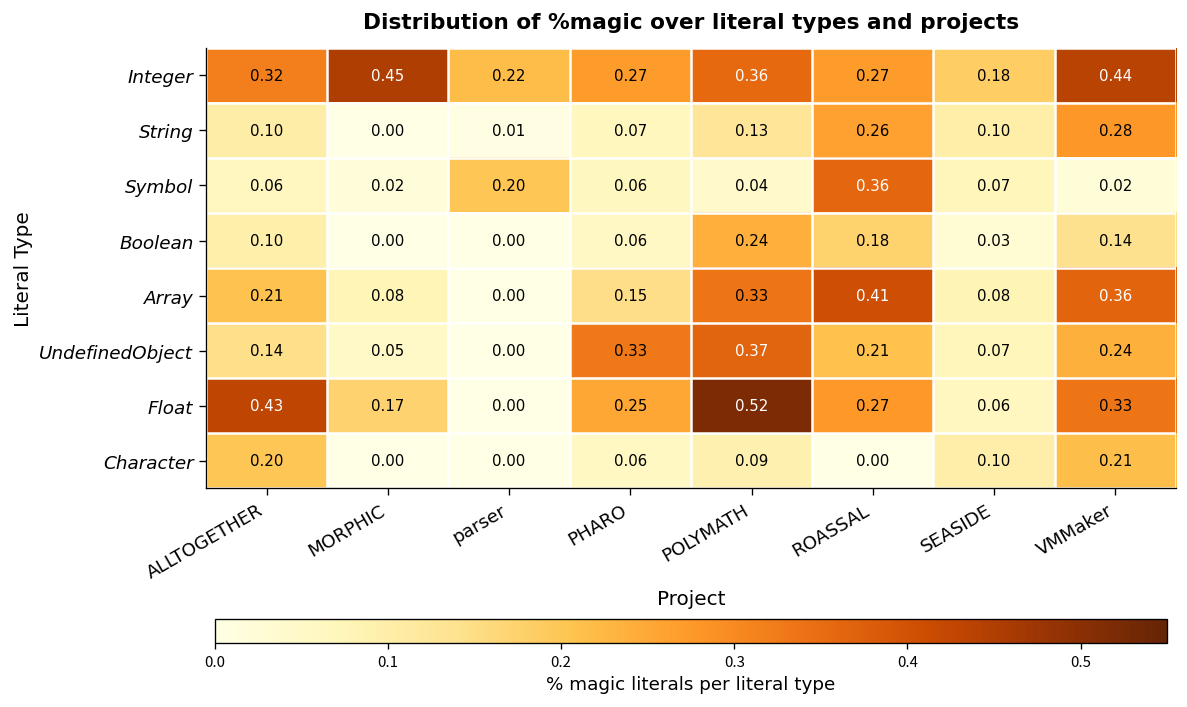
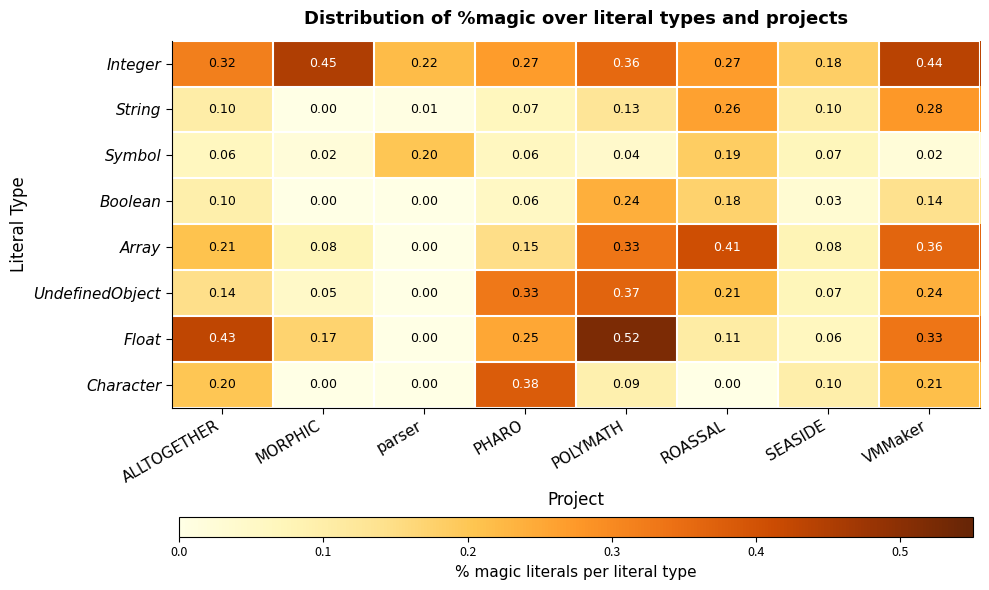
  {
    "Integer": {
      "ALLTOGETHER": 0.32,
      "MORPHIC": 0.45,
      "parser": 0.22,
      "PHARO": 0.27,
      "POLYMATH": 0.36,
      "ROASSAL": 0.27,
      "SEASIDE": 0.18,
      "VMMaker": 0.44
    },
    "String": {
      "ALLTOGETHER": 0.10,
      "MORPHIC": 0.00,
      "parser": 0.01,
      "PHARO": 0.07,
      "POLYMATH": 0.13,
      "ROASSAL": 0.26,
      "SEASIDE": 0.10,
      "VMMaker": 0.28
    },
    "Symbol": {
      "ALLTOGETHER": 0.06,
      "MORPHIC": 0.02,
      "parser": 0.20,
      "PHARO": 0.06,
      "POLYMATH": 0.04,
-     "ROASSAL": 0.36,
+     "ROASSAL": 0.19,
      "SEASIDE": 0.07,
      "VMMaker": 0.02
    },
    "Boolean": {
      "ALLTOGETHER": 0.10,
      "MORPHIC": 0.00,
      "parser": 0.00,
      "PHARO": 0.06,
      "POLYMATH": 0.24,
      "ROASSAL": 0.18,
      "SEASIDE": 0.03,
      "VMMaker": 0.14
    },
    "Array": {
      "ALLTOGETHER": 0.21,
      "MORPHIC": 0.08,
      "parser": 0.00,
      "PHARO": 0.15,
      "POLYMATH": 0.33,
      "ROASSAL": 0.41,
      "SEASIDE": 0.08,
      "VMMaker": 0.36
    },
    "UndefinedObject": {
      "ALLTOGETHER": 0.14,
      "MORPHIC": 0.05,
      "parser": 0.00,
      "PHARO": 0.33,
      "POLYMATH": 0.37,
      "ROASSAL": 0.21,
      "SEASIDE": 0.07,
      "VMMaker": 0.24
    },
    "Float": {
      "ALLTOGETHER": 0.43,
      "MORPHIC": 0.17,
      "parser": 0.00,
      "PHARO": 0.25,
      "POLYMATH": 0.52,
-     "ROASSAL": 0.27,
+     "ROASSAL": 0.11,
      "SEASIDE": 0.06,
      "VMMaker": 0.33
    },
    "Character": {
      "ALLTOGETHER": 0.20,
      "MORPHIC": 0.00,
      "parser": 0.00,
-     "PHARO": 0.06,
+     "PHARO": 0.38,
      "POLYMATH": 0.09,
      "ROASSAL": 0.00,
      "SEASIDE": 0.10,
      "VMMaker": 0.21
    }
  }
